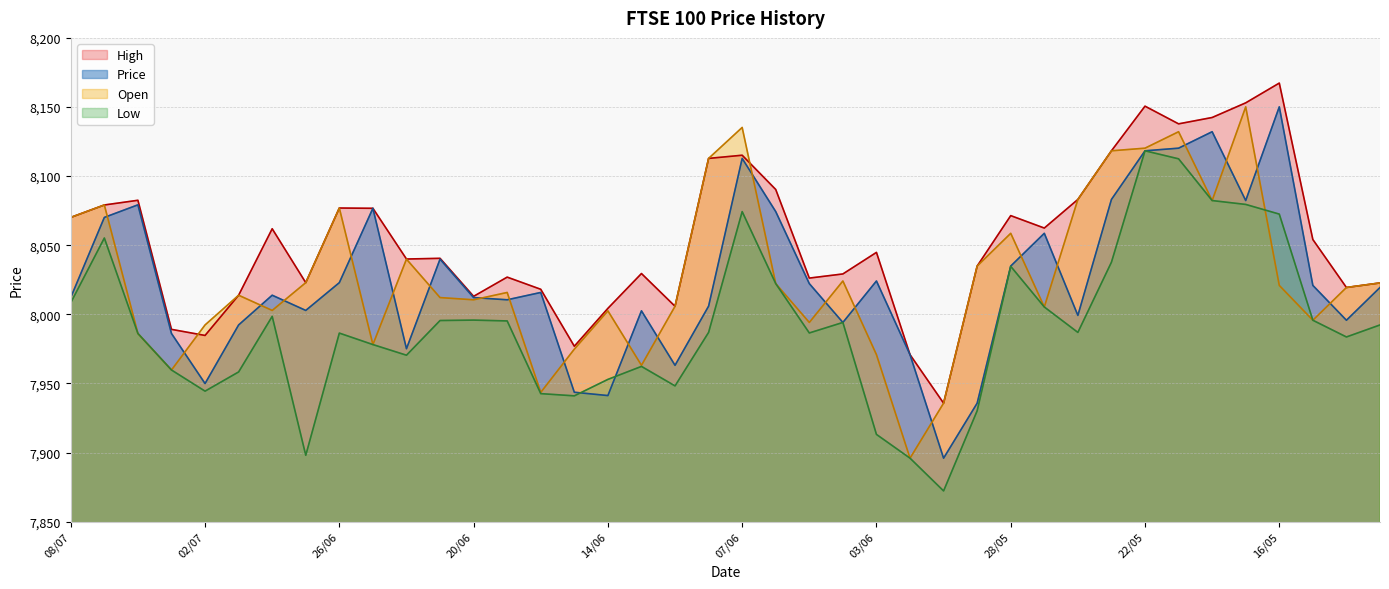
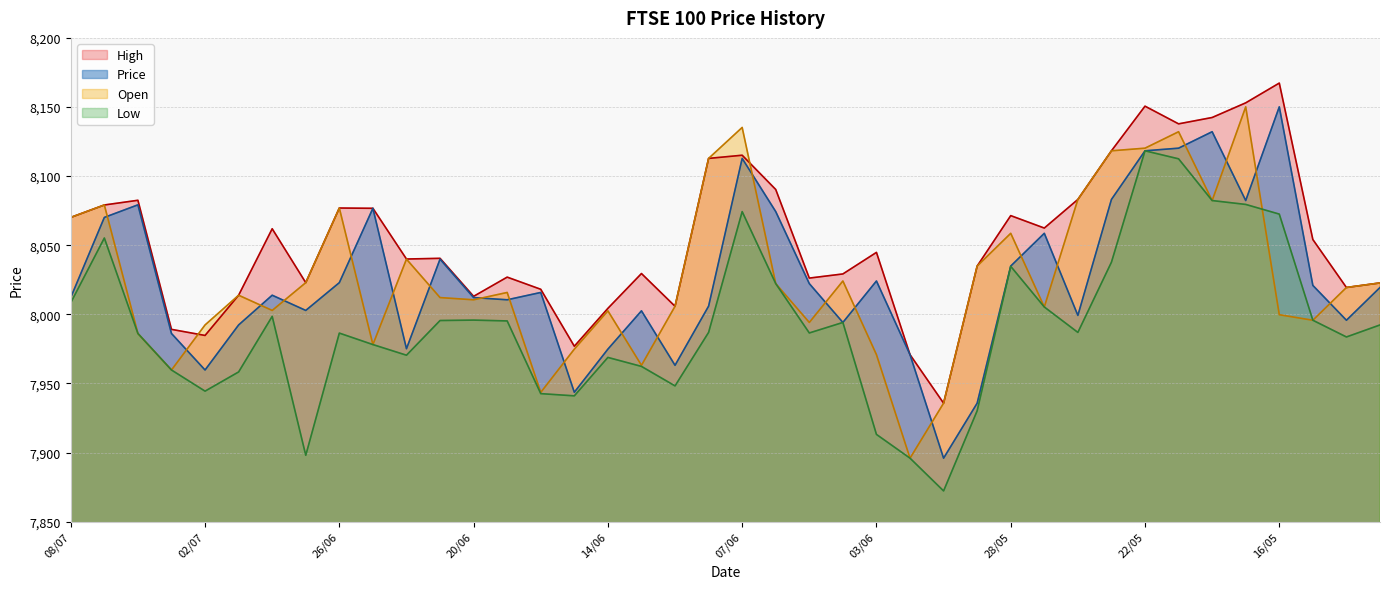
  {
    "High": {
      "02/07": "7,985",
      "07/06": "8,115",
      "03/06": "8,045",
      "28/05": "8,071",
      "22/05": "8,151",
      "16/05": "8,167"
    },
    "Price": {
      "08/07": "8,012",
-     "02/07": "7,950",
+     "02/07": "7,960",
      "26/06": "8,023",
-     "14/06": "7,941",
+     "14/06": "7,975",
      "07/06": "8,113",
      "03/06": "8,024",
      "16/05": "8,150"
    },
    "Open": {
      "02/07": "7,992",
      "07/06": "8,135",
      "03/06": "7,971",
      "28/05": "8,059",
      "22/05": "8,120",
-     "16/05": "8,021"
+     "16/05": "8,000"
    },
    "Low": {
      "08/07": "8,008",
      "02/07": "7,944",
      "26/06": "7,986",
      "20/06": "7,996",
-     "14/06": "7,953",
+     "14/06": "7,969",
      "07/06": "8,074",
      "03/06": "7,913",
      "16/05": "8,073"
    }
  }
